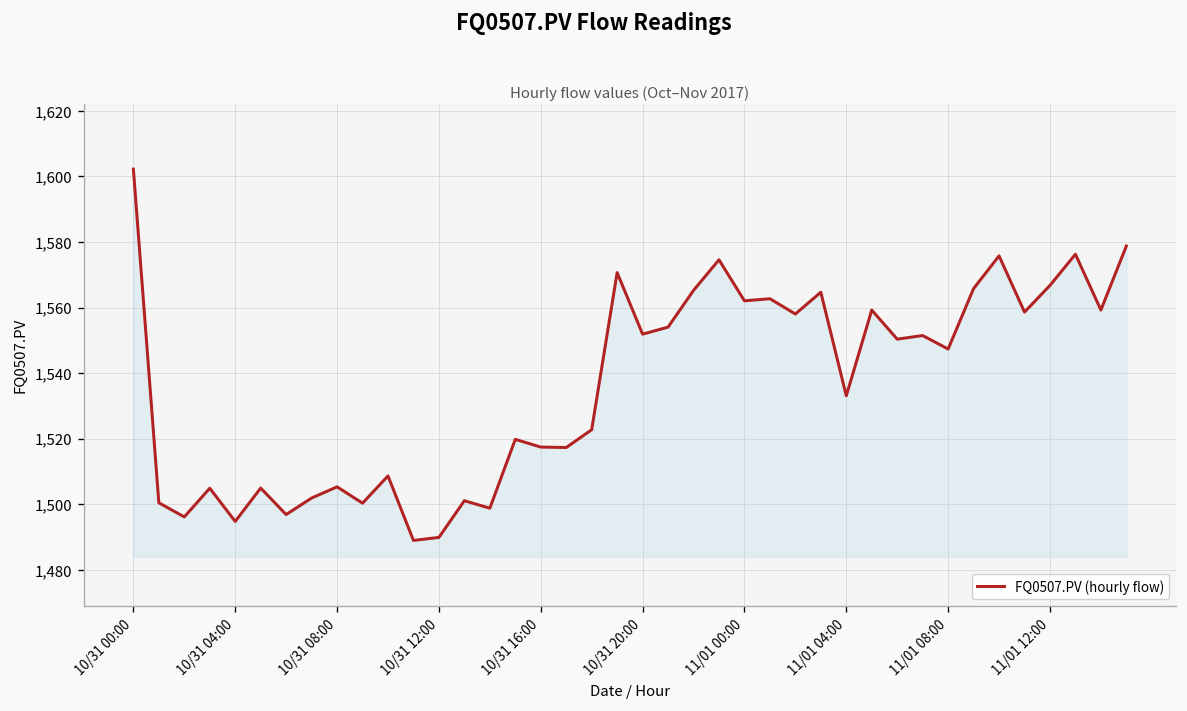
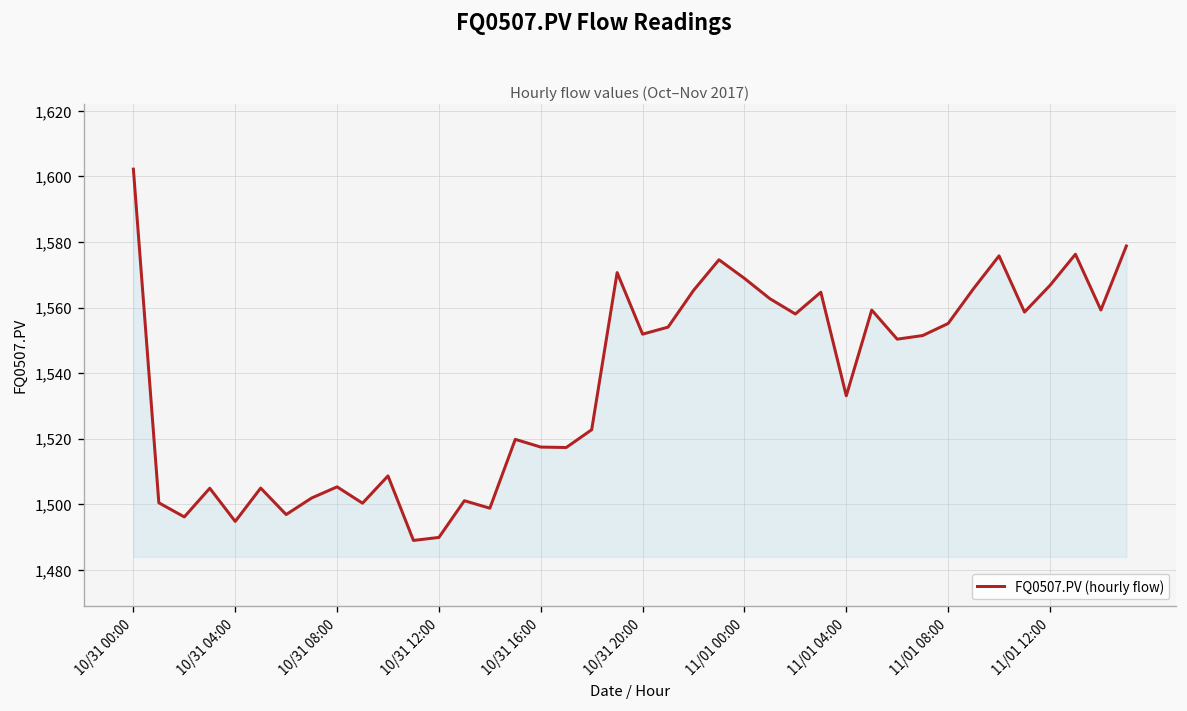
  {
    "10/31 00:00": "1,602",
    "10/31 04:00": "1,495",
    "10/31 08:00": "1,505",
    "10/31 12:00": "1,490",
    "10/31 16:00": "1,517",
    "10/31 20:00": "1,552",
-   "11/01 00:00": "1,562",
+   "11/01 00:00": "1,569",
    "11/01 04:00": "1,533",
-   "11/01 08:00": "1,547",
+   "11/01 08:00": "1,555",
    "11/01 12:00": "1,567"
  }
